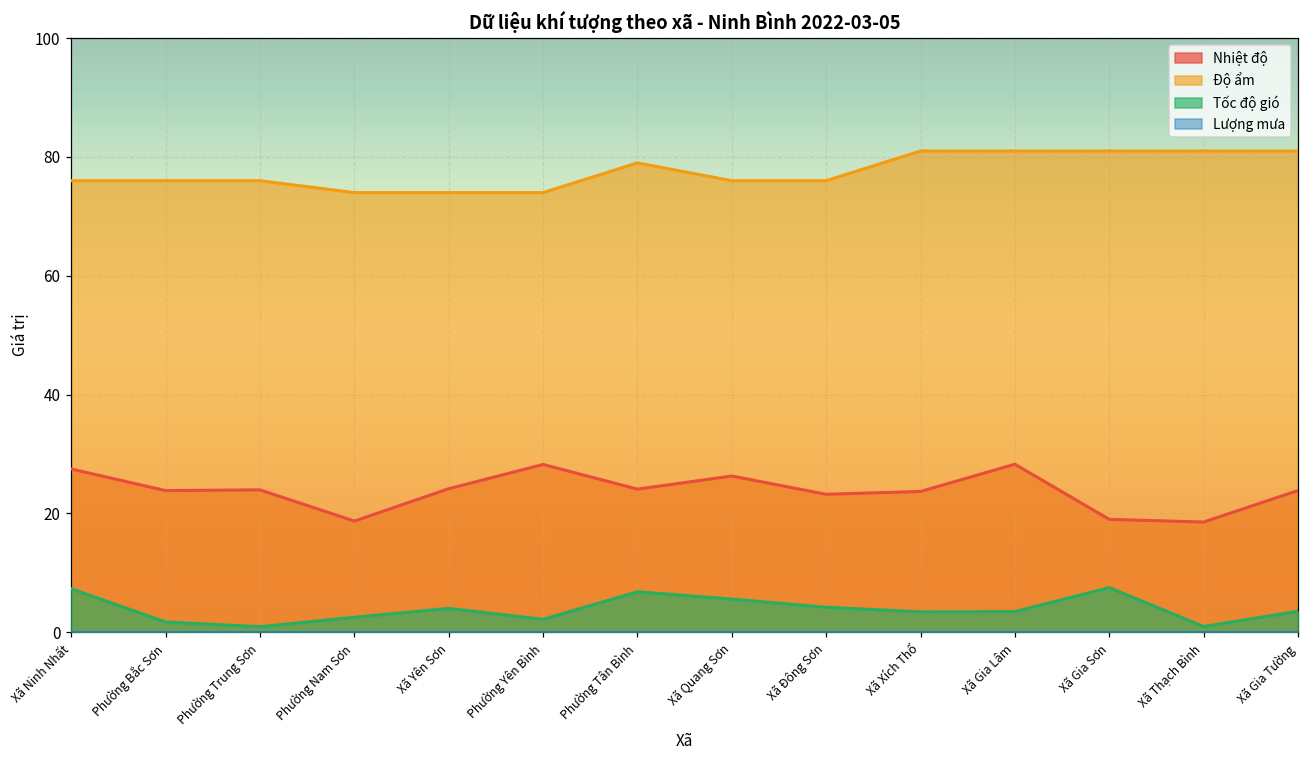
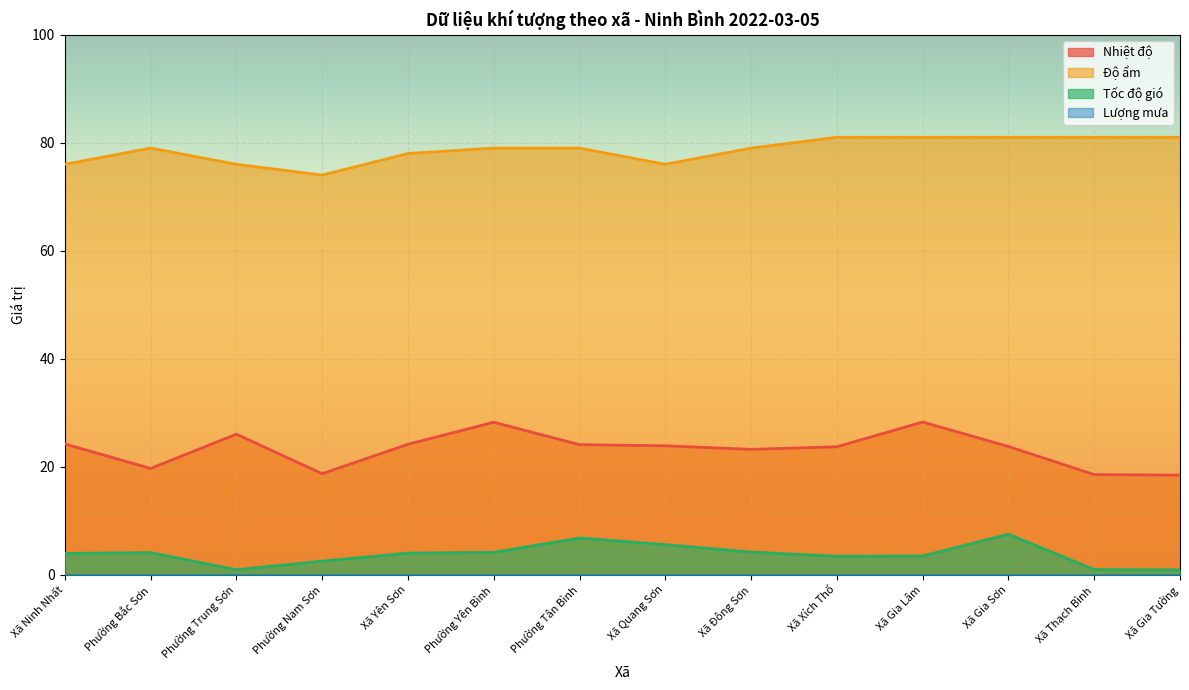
  {
    "Nhiệt độ": {
-     "Xã Ninh Nhất": 27,
-     "Phường Bắc Sơn": 24,
-     "Phường Trung Sơn": 24,
+     "Xã Ninh Nhất": 24,
+     "Phường Bắc Sơn": 20,
+     "Phường Trung Sơn": 26,
      "Phường Nam Sơn": 19,
      "Xã Yên Sơn": 24,
      "Phường Yên Bình": 28,
      "Phường Tân Bình": 24,
-     "Xã Quang Sơn": 26,
+     "Xã Quang Sơn": 24,
      "Xã Đông Sơn": 23,
      "Xã Xích Thổ": 24,
      "Xã Gia Lâm": 28,
-     "Xã Gia Sơn": 19,
+     "Xã Gia Sơn": 24,
      "Xã Thạch Bình": 19,
-     "Xã Gia Tường": 24
+     "Xã Gia Tường": 18
    },
    "Độ ẩm": {
      "Xã Ninh Nhất": 76,
-     "Phường Bắc Sơn": 76,
+     "Phường Bắc Sơn": 79,
      "Phường Trung Sơn": 76,
      "Phường Nam Sơn": 74,
-     "Xã Yên Sơn": 74,
-     "Phường Yên Bình": 74,
+     "Xã Yên Sơn": 78,
+     "Phường Yên Bình": 79,
      "Phường Tân Bình": 79,
      "Xã Quang Sơn": 76,
-     "Xã Đông Sơn": 76,
+     "Xã Đông Sơn": 79,
      "Xã Xích Thổ": 81,
      "Xã Gia Lâm": 81,
      "Xã Gia Sơn": 81,
      "Xã Thạch Bình": 81,
      "Xã Gia Tường": 81
    },
    "Tốc độ gió": {
-     "Xã Ninh Nhất": 7,
-     "Phường Bắc Sơn": 2,
+     "Xã Ninh Nhất": 4,
+     "Phường Bắc Sơn": 4,
      "Phường Trung Sơn": 1,
      "Phường Nam Sơn": 3,
      "Xã Yên Sơn": 4,
-     "Phường Yên Bình": 2,
+     "Phường Yên Bình": 4,
      "Phường Tân Bình": 7,
      "Xã Quang Sơn": 6,
      "Xã Đông Sơn": 4,
      "Xã Xích Thổ": 3,
      "Xã Gia Lâm": 3,
      "Xã Gia Sơn": 8,
      "Xã Thạch Bình": 1,
-     "Xã Gia Tường": 4
+     "Xã Gia Tường": 1
    },
    "Lượng mưa": {
      "Xã Ninh Nhất": 0,
      "Phường Bắc Sơn": 0,
      "Phường Trung Sơn": 0,
      "Phường Nam Sơn": 0,
      "Xã Yên Sơn": 0,
      "Phường Yên Bình": 0,
      "Phường Tân Bình": 0,
      "Xã Quang Sơn": 0,
      "Xã Đông Sơn": 0,
      "Xã Xích Thổ": 0,
      "Xã Gia Lâm": 0,
      "Xã Gia Sơn": 0,
      "Xã Thạch Bình": 0,
      "Xã Gia Tường": 0
    }
  }
